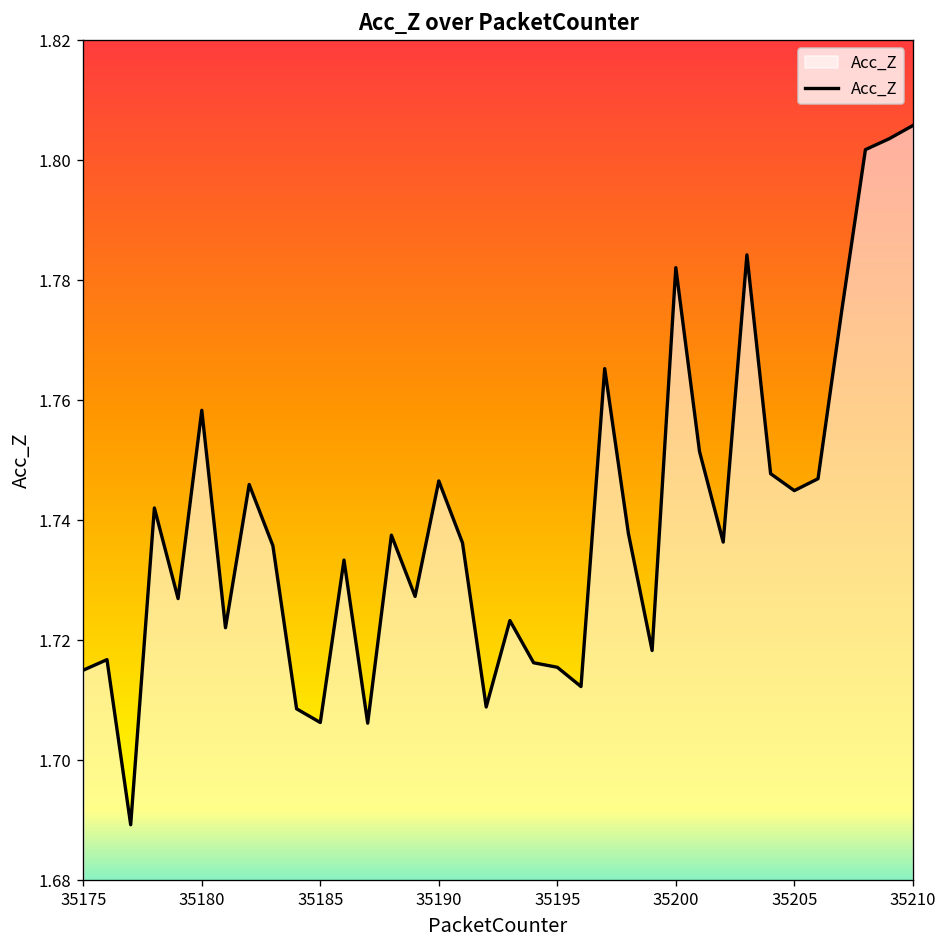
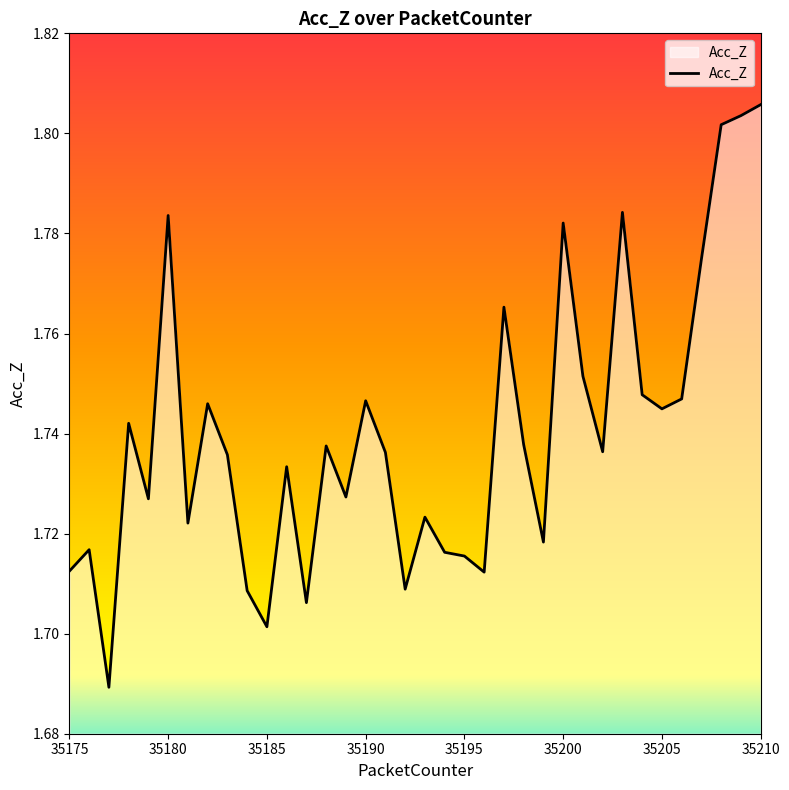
  {
-   "35175": 1.715,
-   "35180": 1.758,
-   "35185": 1.706,
+   "35175": 1.713,
+   "35180": 1.784,
+   "35185": 1.701,
    "35190": 1.747,
    "35195": 1.716,
    "35200": 1.782,
    "35205": 1.745,
    "35210": 1.806
  }
